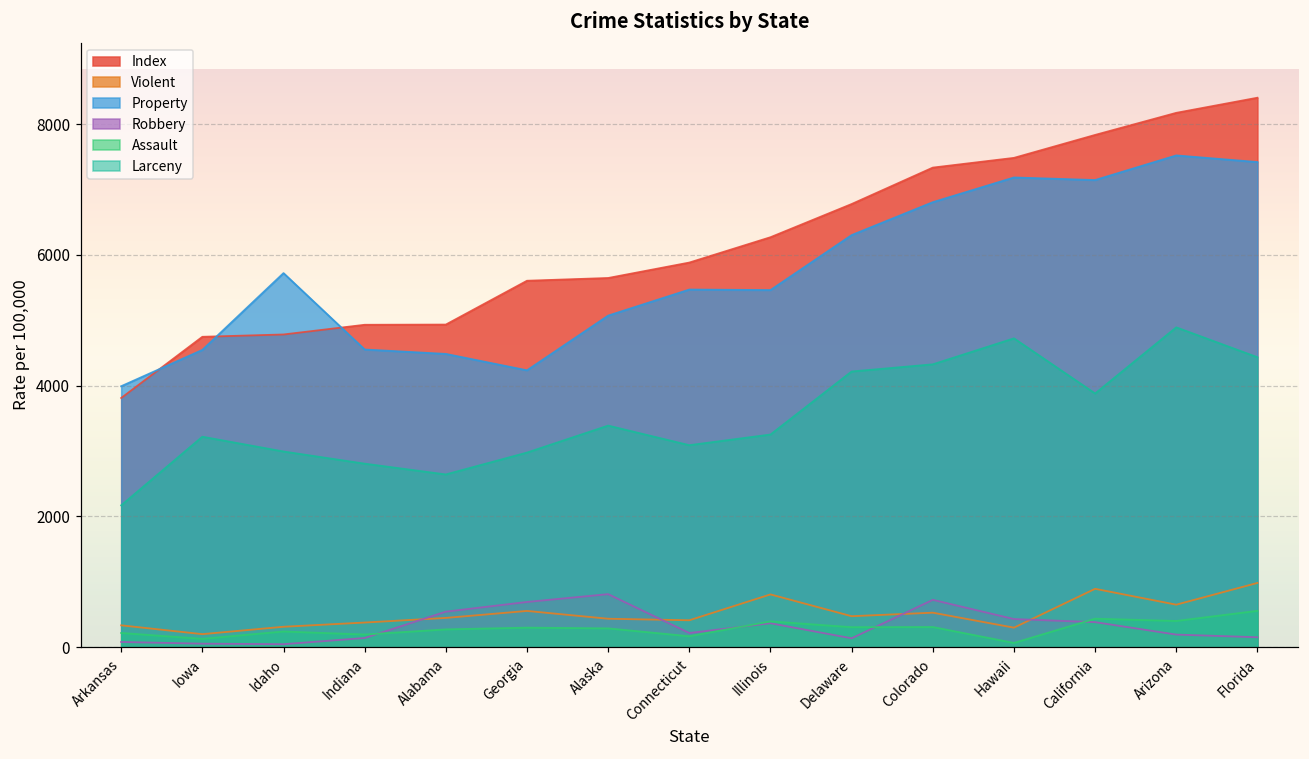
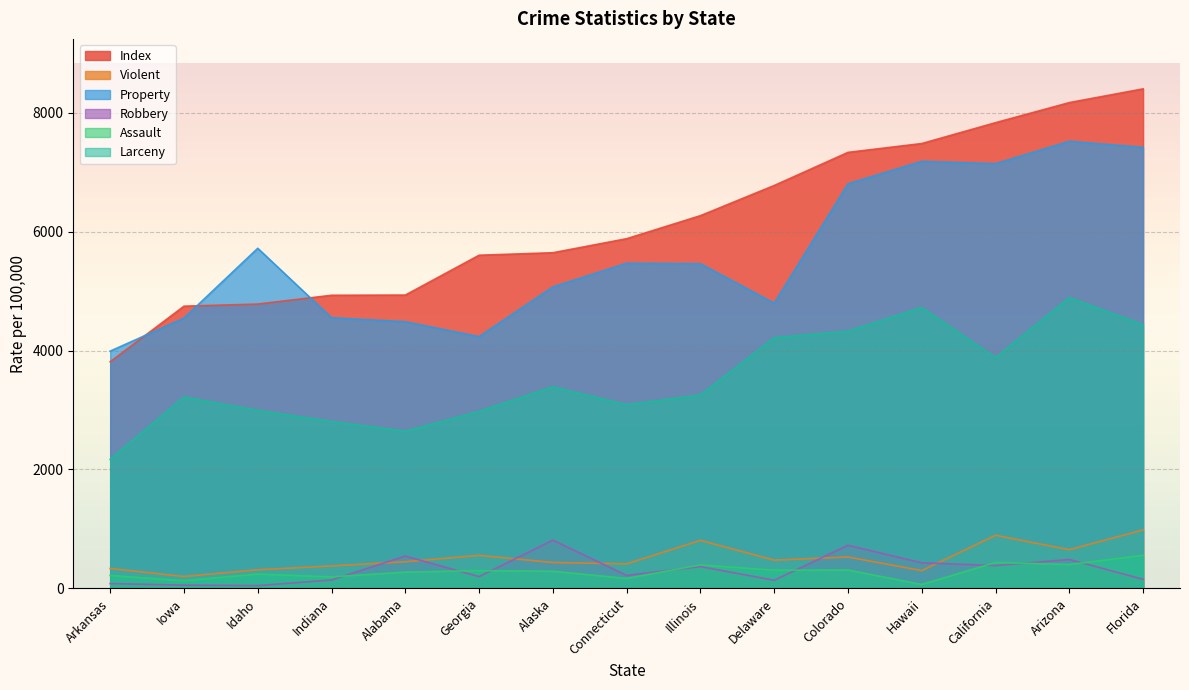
  {
    "Property": {
      "Arkansas": 4000,
      "Iowa": 4500,
      "Idaho": 5700,
      "Indiana": 4600,
      "Alabama": 4500,
      "Georgia": 4200,
      "Alaska": 5100,
      "Connecticut": 5500,
      "Illinois": 5500,
-     "Delaware": 6300,
+     "Delaware": 4800,
      "Colorado": 6800,
      "Hawaii": 7200,
      "California": 7100,
      "Arizona": 7500,
      "Florida": 7400
    },
    "Robbery": {
      "Arkansas": 100,
      "Iowa": 100,
      "Idaho": 0,
      "Indiana": 100,
      "Alabama": 500,
-     "Georgia": 700,
+     "Georgia": 200,
      "Alaska": 800,
      "Connecticut": 200,
      "Delaware": 100,
      "Colorado": 700,
      "Hawaii": 400,
      "California": 400,
-     "Arizona": 200,
+     "Arizona": 500,
      "Florida": 200
    }
  }
